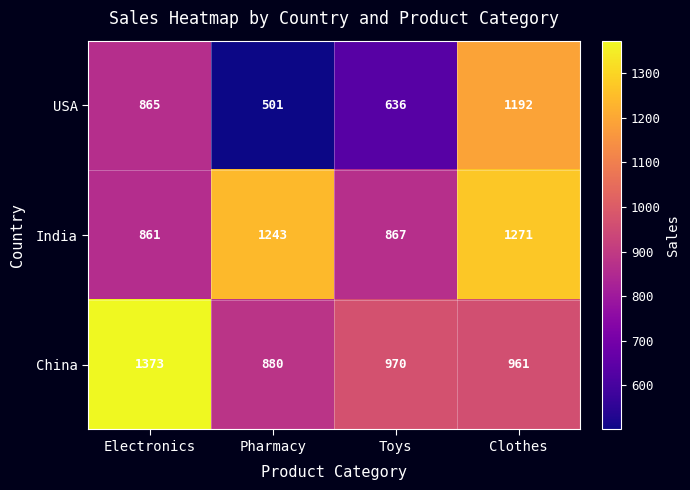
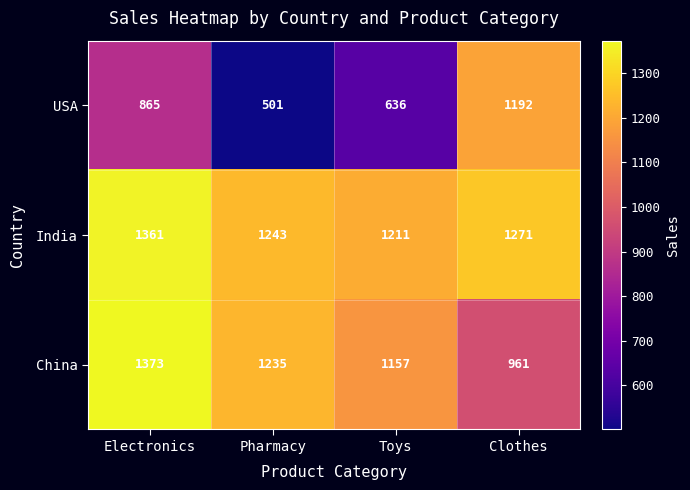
  {
    "USA": {
      "Electronics": 865,
      "Pharmacy": 501,
      "Toys": 636,
      "Clothes": 1192
    },
    "India": {
-     "Electronics": 861,
+     "Electronics": 1361,
      "Pharmacy": 1243,
-     "Toys": 867,
+     "Toys": 1211,
      "Clothes": 1271
    },
    "China": {
      "Electronics": 1373,
-     "Pharmacy": 880,
-     "Toys": 970,
+     "Pharmacy": 1235,
+     "Toys": 1157,
      "Clothes": 961
    }
  }
